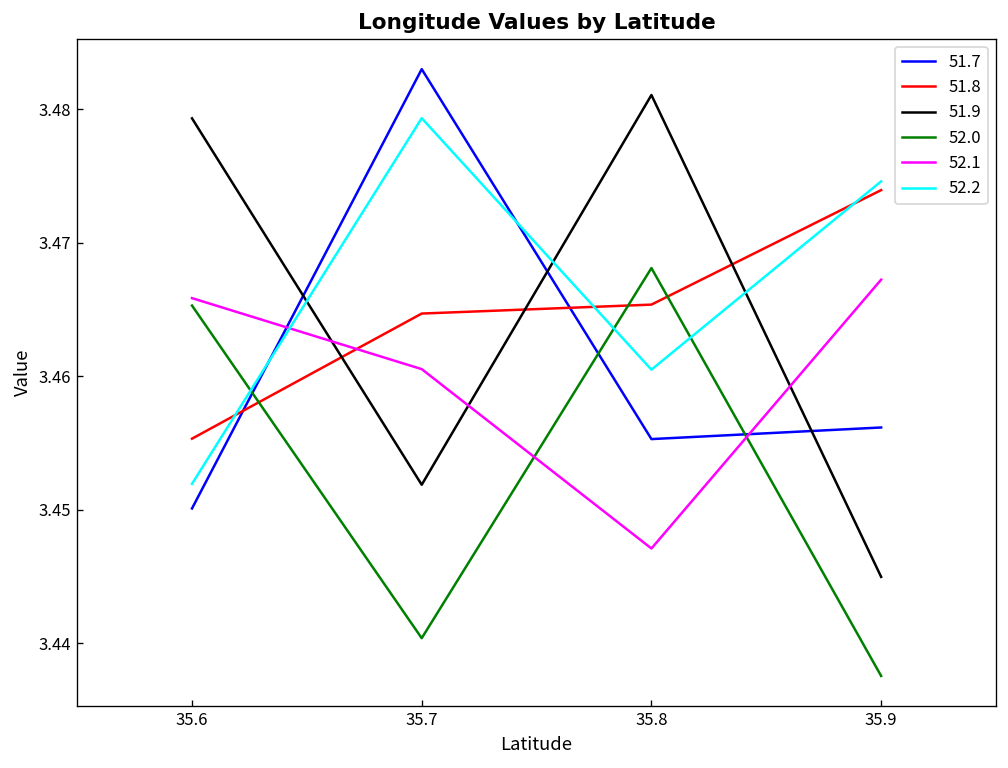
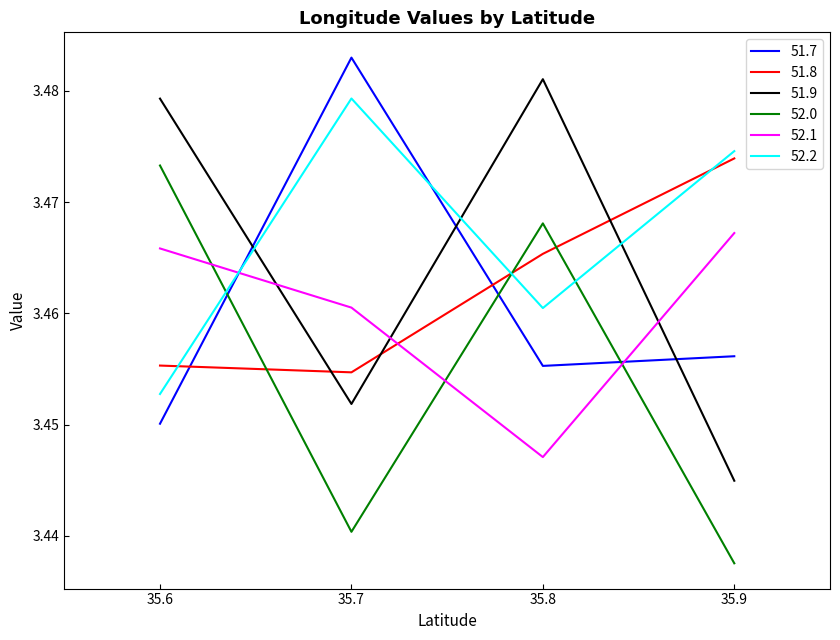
  {
    "51.7": {
      "35.6": 3.4501,
      "35.7": 3.4830,
      "35.8": 3.4553,
      "35.9": 3.4561
    },
    "51.8": {
      "35.6": 3.4553,
-     "35.7": 3.4647,
+     "35.7": 3.4547,
      "35.8": 3.4654,
      "35.9": 3.4739
    },
    "51.9": {
      "35.6": 3.4793,
      "35.7": 3.4519,
      "35.8": 3.4811,
      "35.9": 3.4450
    },
    "52.0": {
-     "35.6": 3.4653,
+     "35.6": 3.4733,
      "35.7": 3.4404,
      "35.8": 3.4681,
      "35.9": 3.4375
    },
    "52.1": {
      "35.6": 3.4658,
      "35.7": 3.4605,
      "35.8": 3.4471,
      "35.9": 3.4672
    },
    "52.2": {
-     "35.6": 3.4519,
+     "35.6": 3.4528,
      "35.7": 3.4793,
      "35.8": 3.4605,
      "35.9": 3.4746
    }
  }
